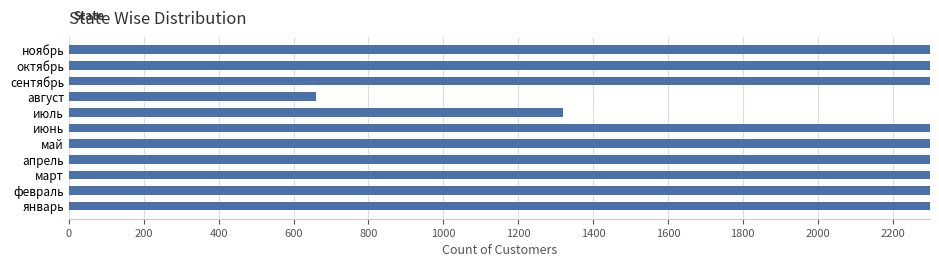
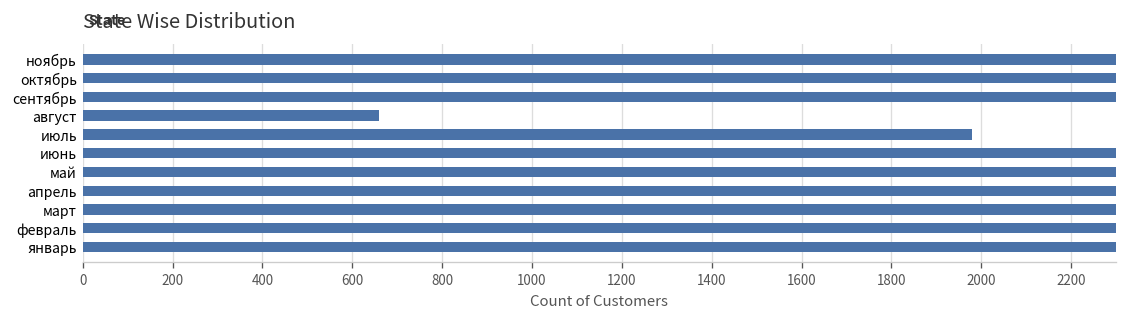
  {
    "август": 660,
-   "июль": 1320
+   "июль": 1980
  }
